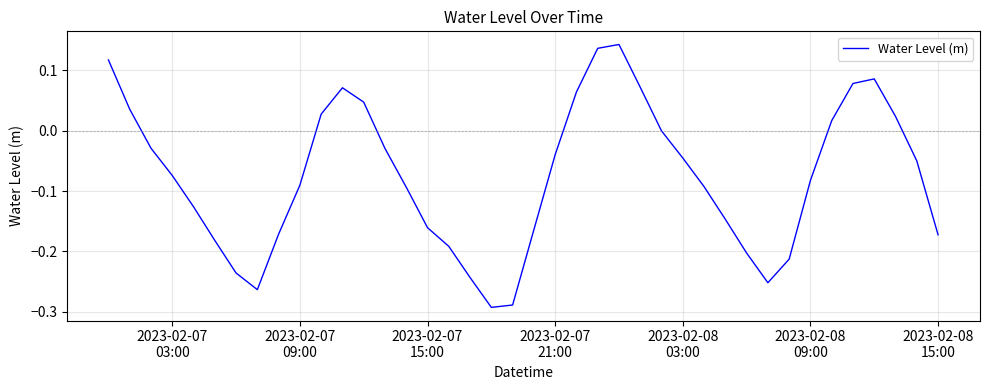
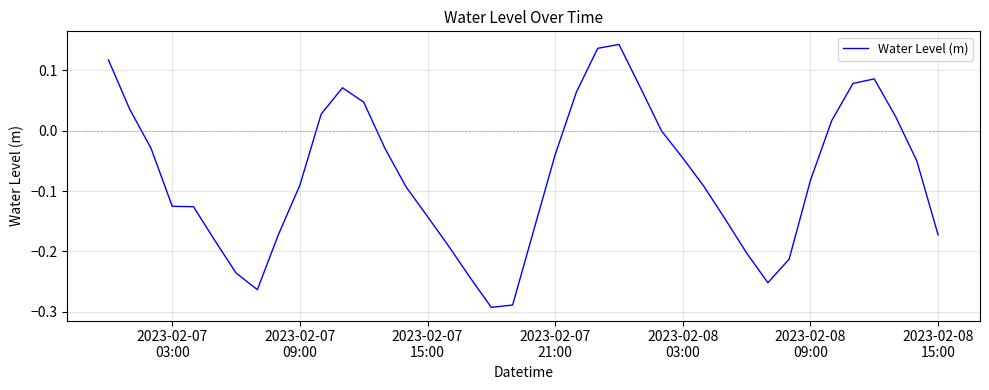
  {
-   "2023-02-07 03:00": -0.07,
+   "2023-02-07 03:00": -0.13,
    "2023-02-07 09:00": -0.09,
-   "2023-02-07 15:00": -0.16,
+   "2023-02-07 15:00": -0.14,
    "2023-02-07 21:00": -0.04,
    "2023-02-08 03:00": -0.05,
    "2023-02-08 09:00": -0.08,
    "2023-02-08 15:00": -0.17
  }
